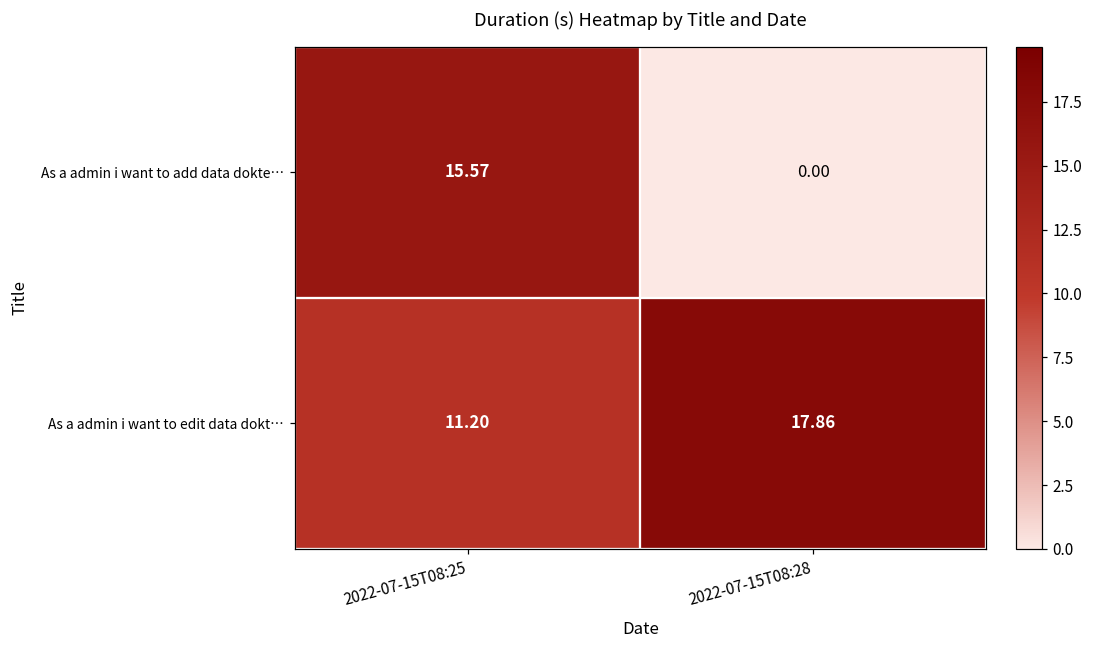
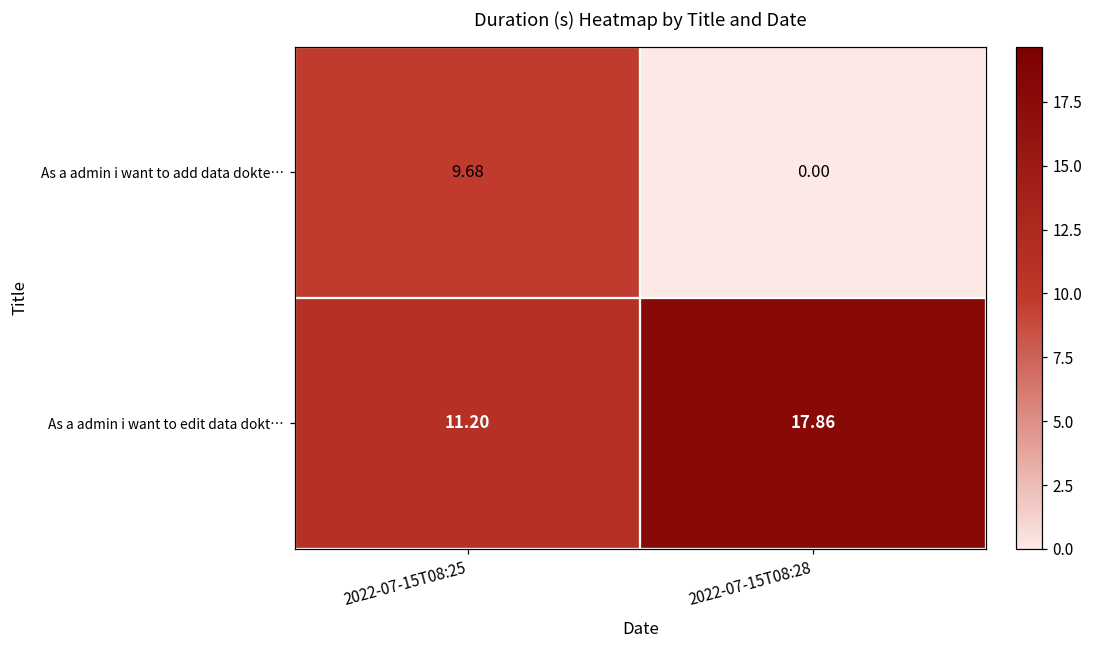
  {
    "As a admin i want to add data dokte…": {
-     "2022-07-15T08:25": 15.57,
+     "2022-07-15T08:25": 9.68,
      "2022-07-15T08:28": 0.00
    },
    "As a admin i want to edit data dokt…": {
      "2022-07-15T08:25": 11.20,
      "2022-07-15T08:28": 17.86
    }
  }
